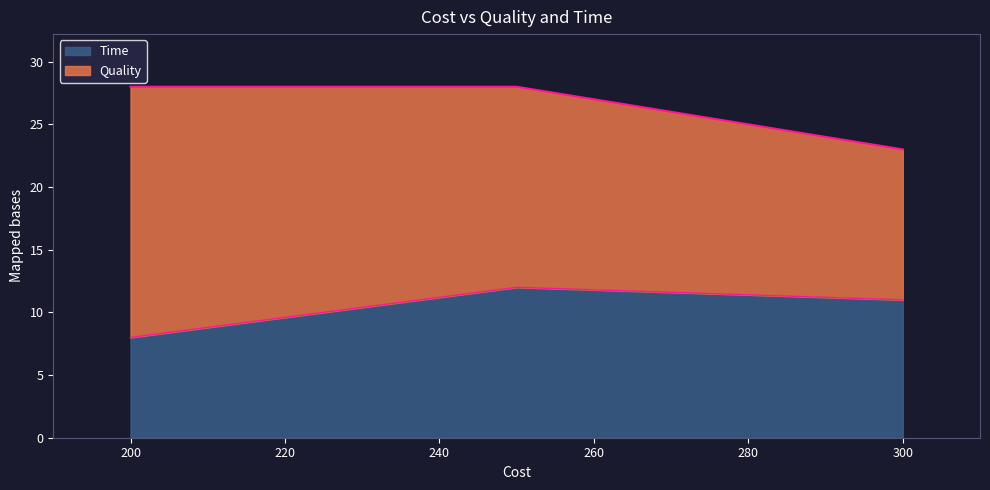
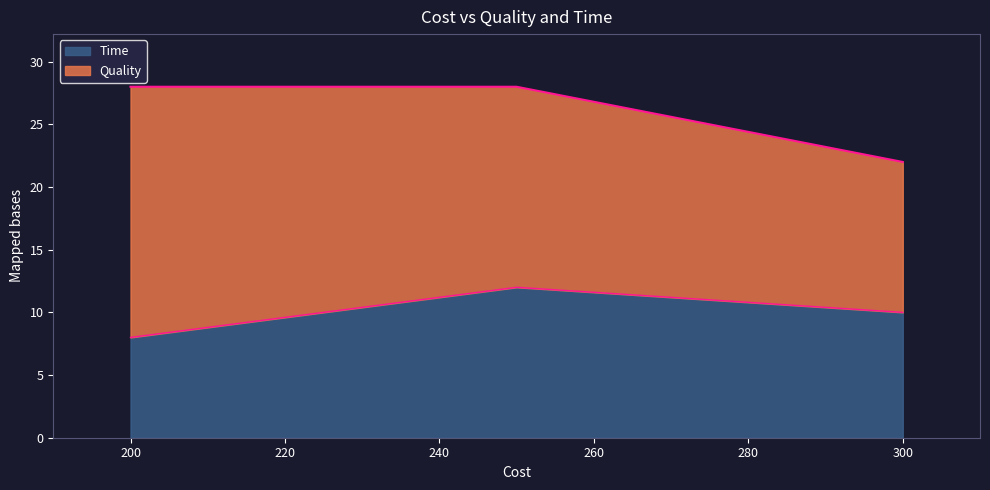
  {
    "Time": {
      "200": 8,
-     "300": 11
+     "300": 10
    },
    "Quality": {
      "200": 20,
      "300": 12
    }
  }
